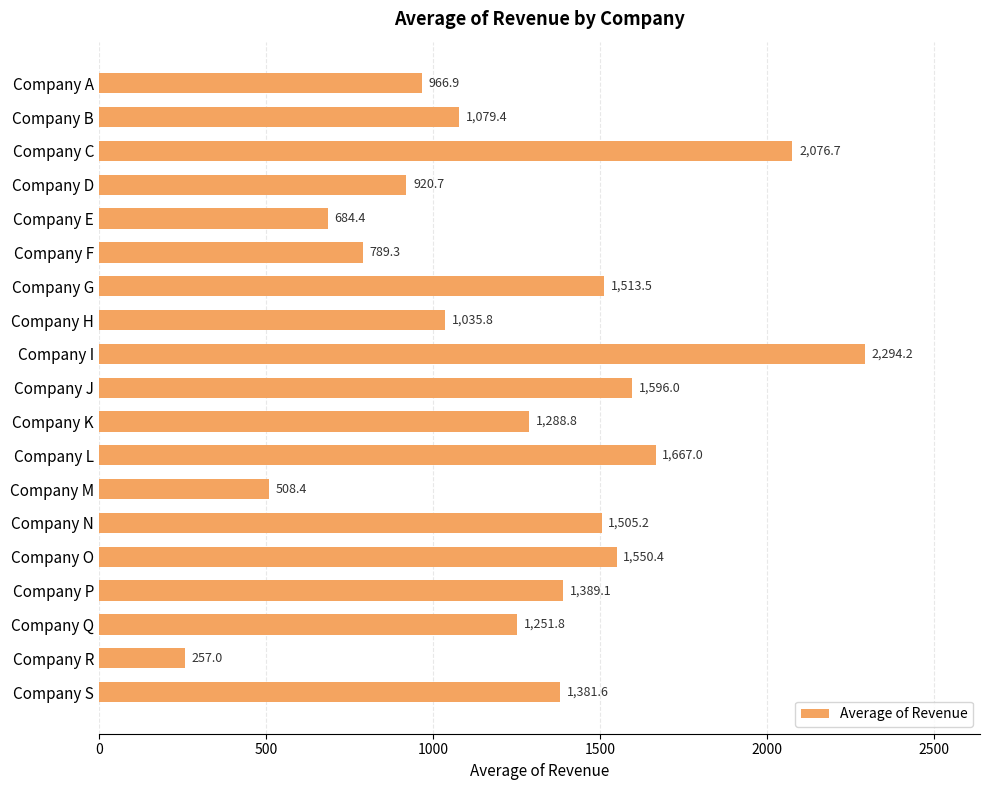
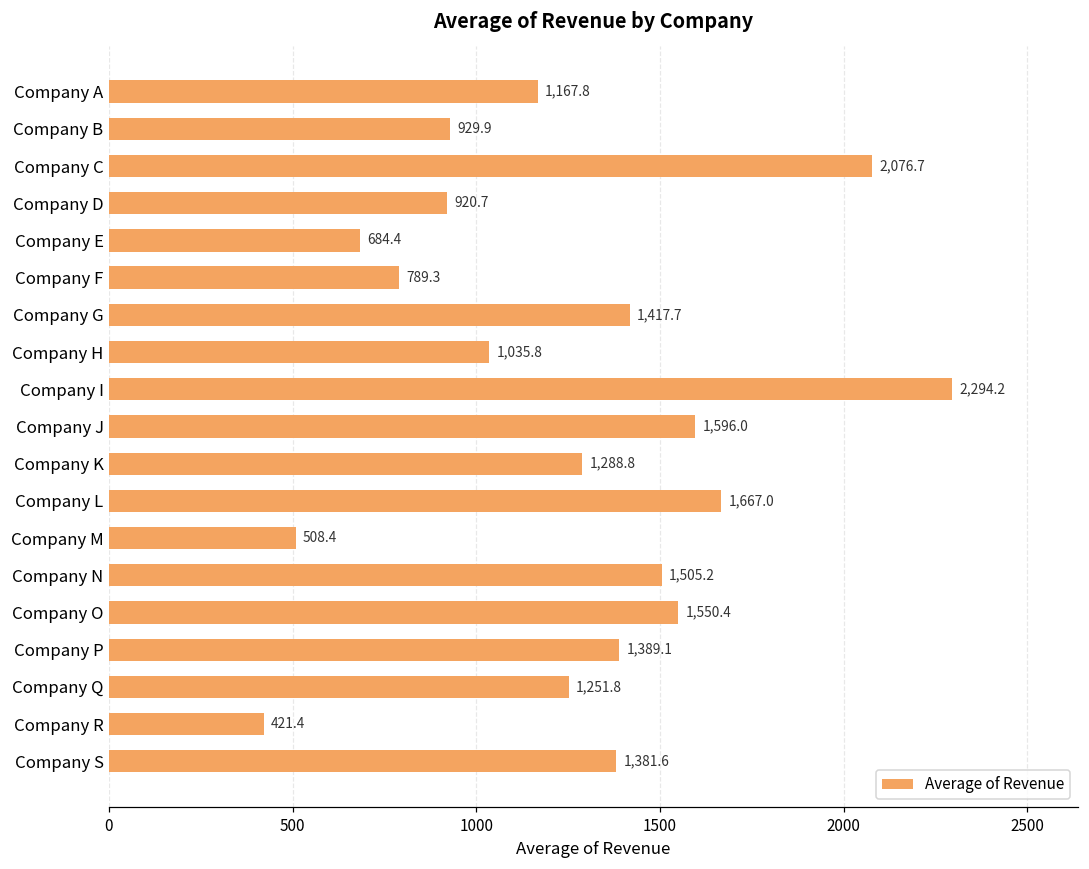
  {
-   "Company A": "966.9",
-   "Company B": "1,079.4",
+   "Company A": "1,167.8",
+   "Company B": "929.9",
    "Company C": "2,076.7",
    "Company D": "920.7",
    "Company E": "684.4",
    "Company F": "789.3",
-   "Company G": "1,513.5",
+   "Company G": "1,417.7",
    "Company H": "1,035.8",
    "Company I": "2,294.2",
    "Company J": "1,596.0",
    "Company K": "1,288.8",
    "Company L": "1,667.0",
    "Company M": "508.4",
    "Company N": "1,505.2",
    "Company O": "1,550.4",
    "Company P": "1,389.1",
    "Company Q": "1,251.8",
-   "Company R": "257.0",
+   "Company R": "421.4",
    "Company S": "1,381.6"
  }
